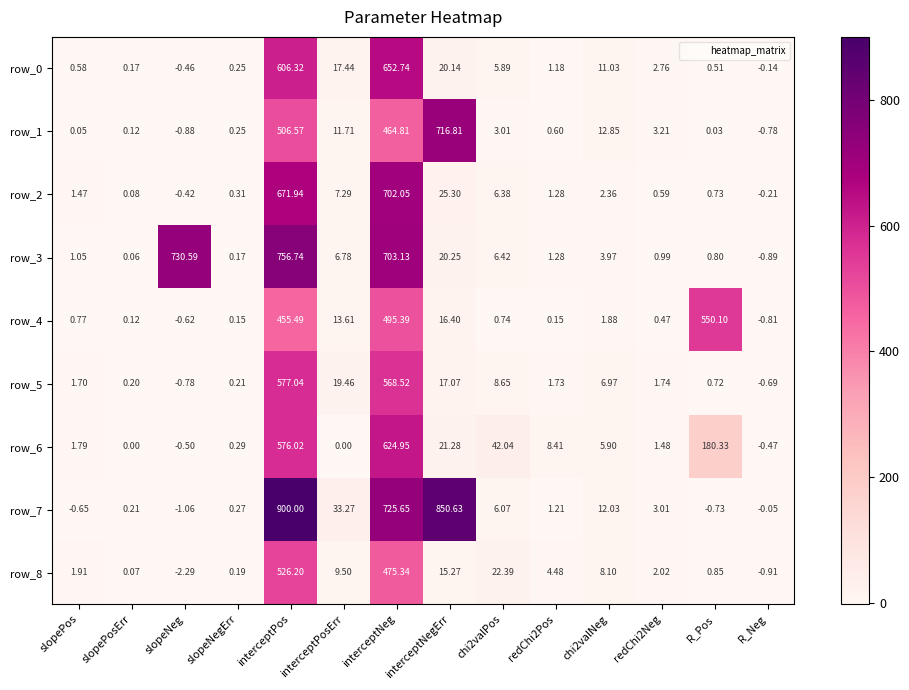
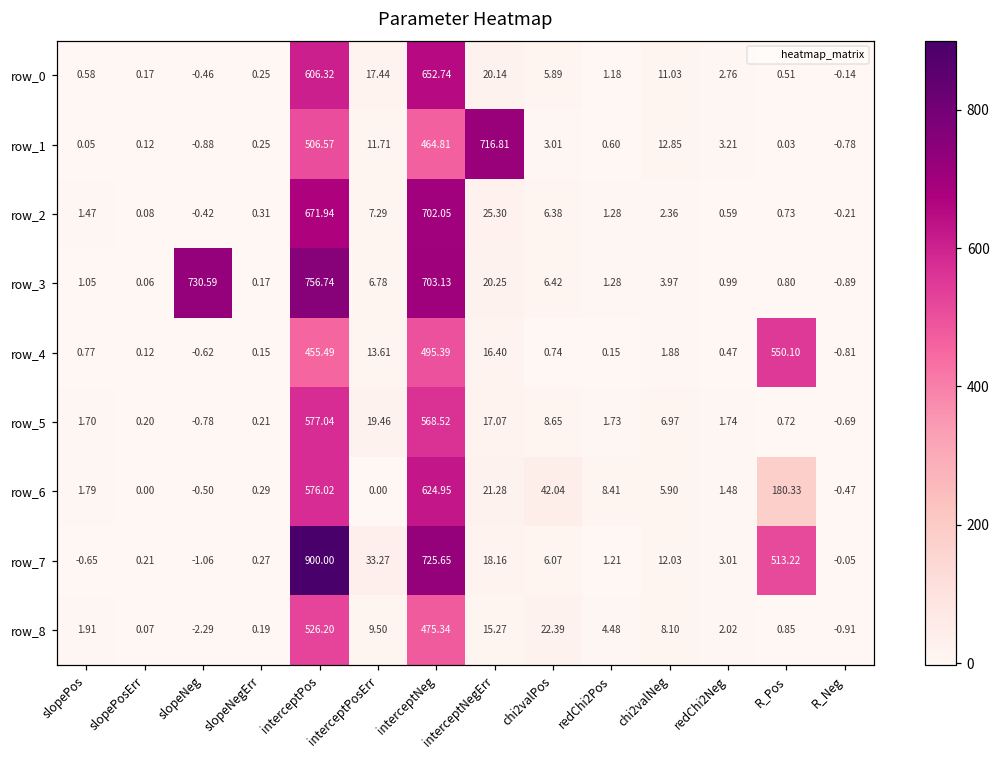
  {
    "row_0": {
      "slopePos": 0.58,
      "slopePosErr": 0.17,
      "slopeNeg": -0.46,
      "slopeNegErr": 0.25,
      "interceptPos": 606.32,
      "interceptPosErr": 17.44,
      "interceptNeg": 652.74,
      "interceptNegErr": 20.14,
      "chi2valPos": 5.89,
      "redChi2Pos": 1.18,
      "chi2valNeg": 11.03,
      "redChi2Neg": 2.76,
      "R_Pos": 0.51,
      "R_Neg": -0.14
    },
    "row_1": {
      "slopePos": 0.05,
      "slopePosErr": 0.12,
      "slopeNeg": -0.88,
      "slopeNegErr": 0.25,
      "interceptPos": 506.57,
      "interceptPosErr": 11.71,
      "interceptNeg": 464.81,
      "interceptNegErr": 716.81,
      "chi2valPos": 3.01,
      "redChi2Pos": 0.60,
      "chi2valNeg": 12.85,
      "redChi2Neg": 3.21,
      "R_Pos": 0.03,
      "R_Neg": -0.78
    },
    "row_2": {
      "slopePos": 1.47,
      "slopePosErr": 0.08,
      "slopeNeg": -0.42,
      "slopeNegErr": 0.31,
      "interceptPos": 671.94,
      "interceptPosErr": 7.29,
      "interceptNeg": 702.05,
      "interceptNegErr": 25.30,
      "chi2valPos": 6.38,
      "redChi2Pos": 1.28,
      "chi2valNeg": 2.36,
      "redChi2Neg": 0.59,
      "R_Pos": 0.73,
      "R_Neg": -0.21
    },
    "row_3": {
      "slopePos": 1.05,
      "slopePosErr": 0.06,
      "slopeNeg": 730.59,
      "slopeNegErr": 0.17,
      "interceptPos": 756.74,
      "interceptPosErr": 6.78,
      "interceptNeg": 703.13,
      "interceptNegErr": 20.25,
      "chi2valPos": 6.42,
      "redChi2Pos": 1.28,
      "chi2valNeg": 3.97,
      "redChi2Neg": 0.99,
      "R_Pos": 0.80,
      "R_Neg": -0.89
    },
    "row_4": {
      "slopePos": 0.77,
      "slopePosErr": 0.12,
      "slopeNeg": -0.62,
      "slopeNegErr": 0.15,
      "interceptPos": 455.49,
      "interceptPosErr": 13.61,
      "interceptNeg": 495.39,
      "interceptNegErr": 16.40,
      "chi2valPos": 0.74,
      "redChi2Pos": 0.15,
      "chi2valNeg": 1.88,
      "redChi2Neg": 0.47,
      "R_Pos": 550.10,
      "R_Neg": -0.81
    },
    "row_5": {
      "slopePos": 1.70,
      "slopePosErr": 0.20,
      "slopeNeg": -0.78,
      "slopeNegErr": 0.21,
      "interceptPos": 577.04,
      "interceptPosErr": 19.46,
      "interceptNeg": 568.52,
      "interceptNegErr": 17.07,
      "chi2valPos": 8.65,
      "redChi2Pos": 1.73,
      "chi2valNeg": 6.97,
      "redChi2Neg": 1.74,
      "R_Pos": 0.72,
      "R_Neg": -0.69
    },
    "row_6": {
      "slopePos": 1.79,
      "slopePosErr": 0.00,
      "slopeNeg": -0.50,
      "slopeNegErr": 0.29,
      "interceptPos": 576.02,
      "interceptPosErr": 0.00,
      "interceptNeg": 624.95,
      "interceptNegErr": 21.28,
      "chi2valPos": 42.04,
      "redChi2Pos": 8.41,
      "chi2valNeg": 5.90,
      "redChi2Neg": 1.48,
      "R_Pos": 180.33,
      "R_Neg": -0.47
    },
    "row_7": {
      "slopePos": -0.65,
      "slopePosErr": 0.21,
      "slopeNeg": -1.06,
      "slopeNegErr": 0.27,
      "interceptPos": 900.00,
      "interceptPosErr": 33.27,
      "interceptNeg": 725.65,
-     "interceptNegErr": 850.63,
+     "interceptNegErr": 18.16,
      "chi2valPos": 6.07,
      "redChi2Pos": 1.21,
      "chi2valNeg": 12.03,
      "redChi2Neg": 3.01,
-     "R_Pos": -0.73,
+     "R_Pos": 513.22,
      "R_Neg": -0.05
    },
    "row_8": {
      "slopePos": 1.91,
      "slopePosErr": 0.07,
      "slopeNeg": -2.29,
      "slopeNegErr": 0.19,
      "interceptPos": 526.20,
      "interceptPosErr": 9.50,
      "interceptNeg": 475.34,
      "interceptNegErr": 15.27,
      "chi2valPos": 22.39,
      "redChi2Pos": 4.48,
      "chi2valNeg": 8.10,
      "redChi2Neg": 2.02,
      "R_Pos": 0.85,
      "R_Neg": -0.91
    }
  }
